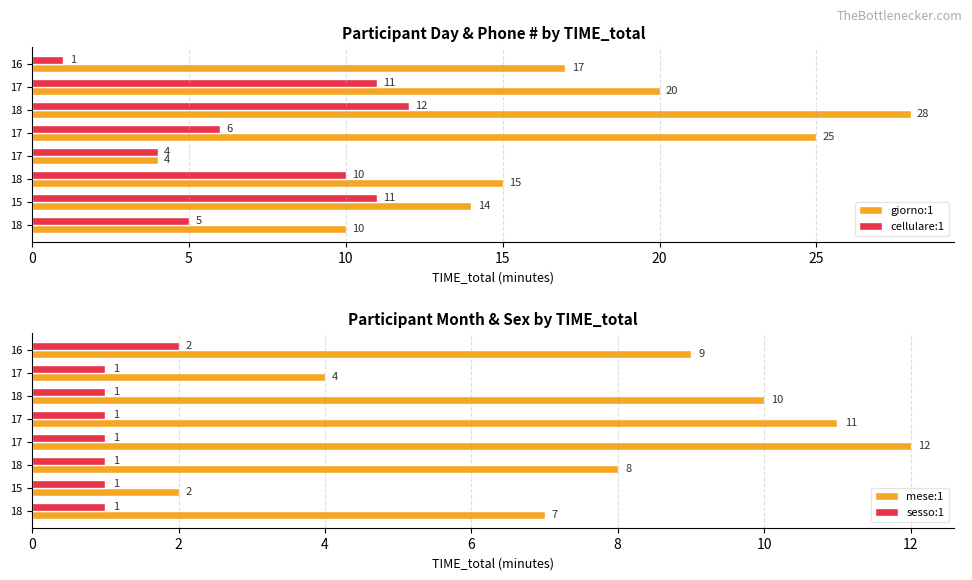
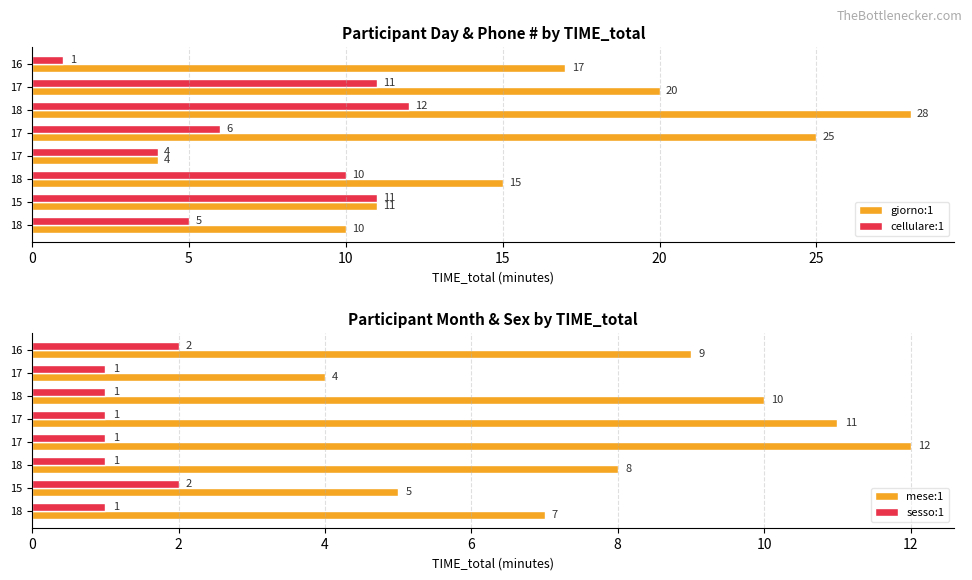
  {
    "Participant Day & Phone # by TIME_total": {
      "giorno:1": {
        "16": 17,
-       "15": 14
+       "15": 11
      },
      "cellulare:1": {
        "16": 1
      }
    },
    "Participant Month & Sex by TIME_total": {
      "mese:1": {
        "16": 9,
-       "15": 2
+       "15": 5
      },
      "sesso:1": {
        "16": 2,
-       "15": 1
+       "15": 2
      }
    }
  }
